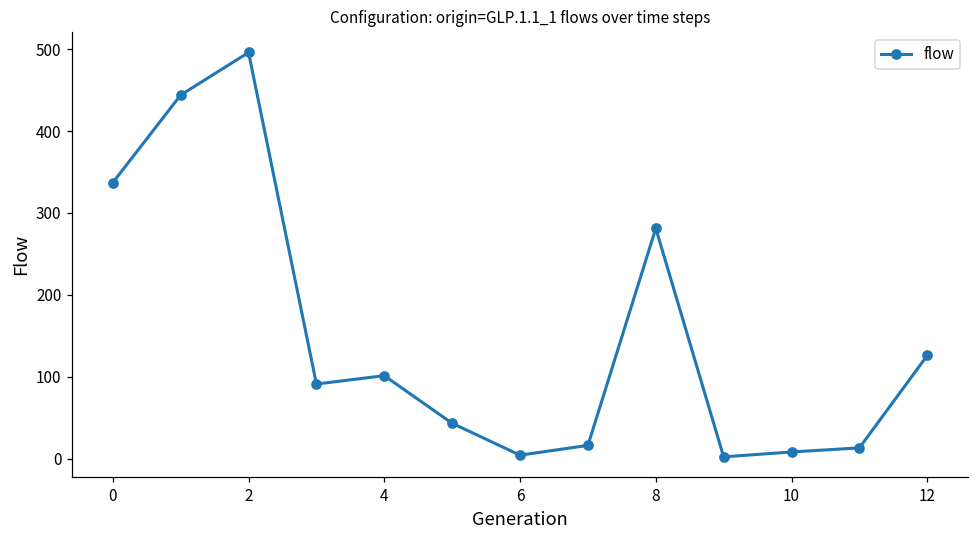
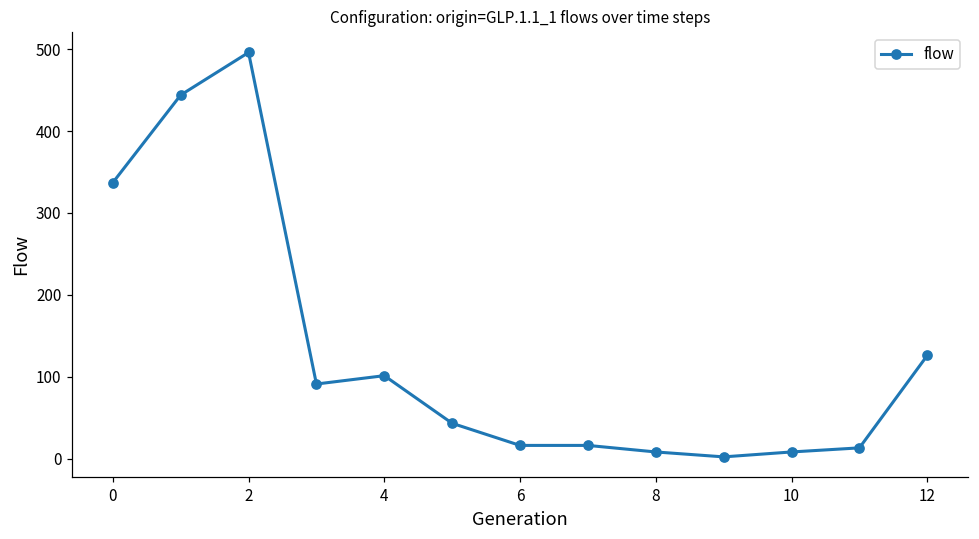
  {
    "0": 340,
    "2": 500,
    "4": 100,
-   "6": 0,
-   "8": 280,
+   "6": 20,
+   "8": 10,
    "10": 10,
    "12": 130
  }
